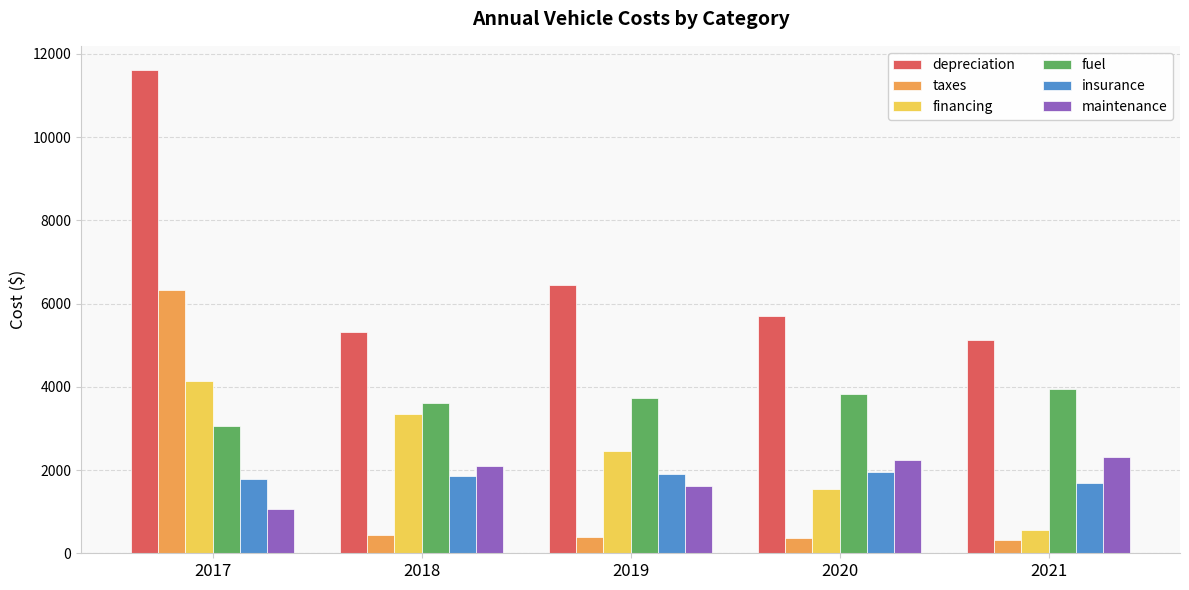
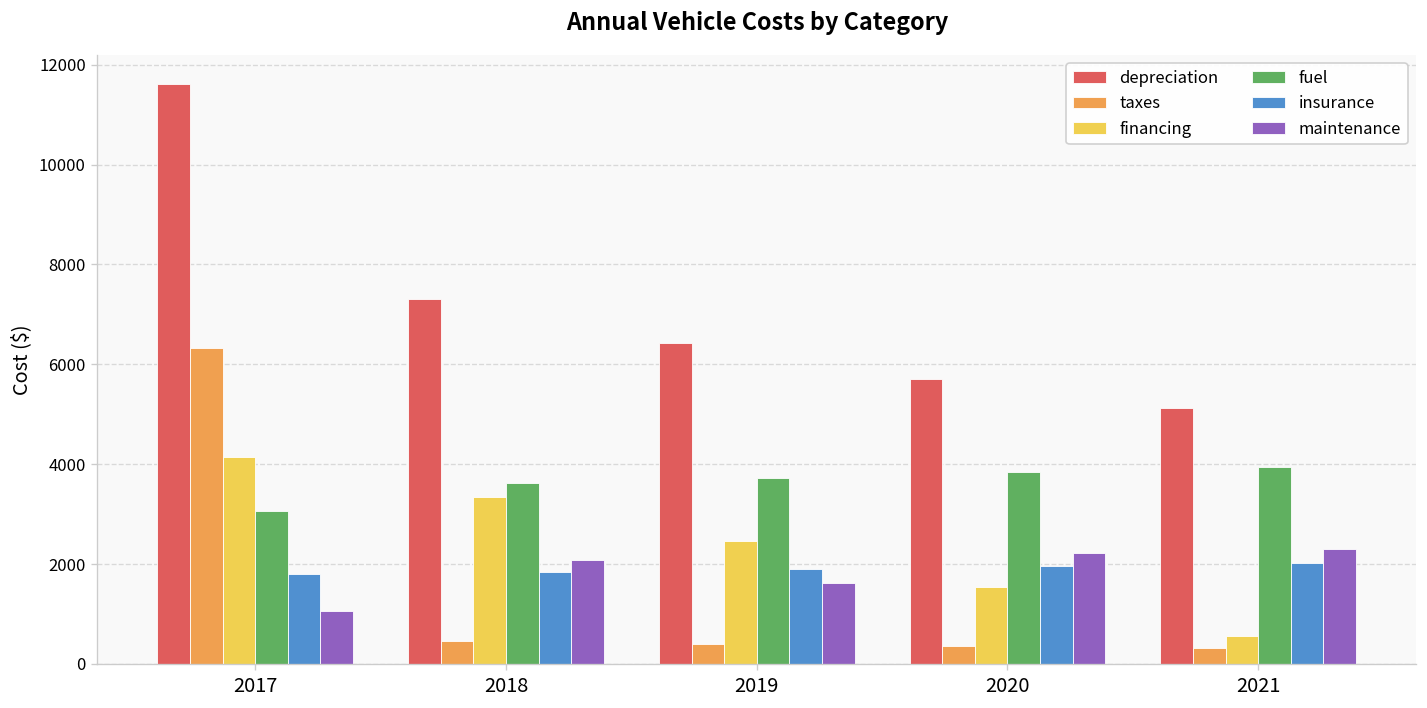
  {
    "depreciation": {
      "2017": 11600,
-     "2018": 5300,
+     "2018": 7300,
      "2019": 6400,
      "2020": 5700,
      "2021": 5100
    },
    "fuel": {
      "2017": 3100,
      "2018": 3600,
      "2019": 3700,
      "2020": 3800,
      "2021": 4000
    },
    "insurance": {
      "2017": 1800,
      "2018": 1900,
      "2019": 1900,
      "2020": 2000,
-     "2021": 1700
+     "2021": 2000
    },
    "maintenance": {
      "2017": 1100,
      "2018": 2100,
      "2019": 1600,
      "2020": 2200,
      "2021": 2300
    }
  }
